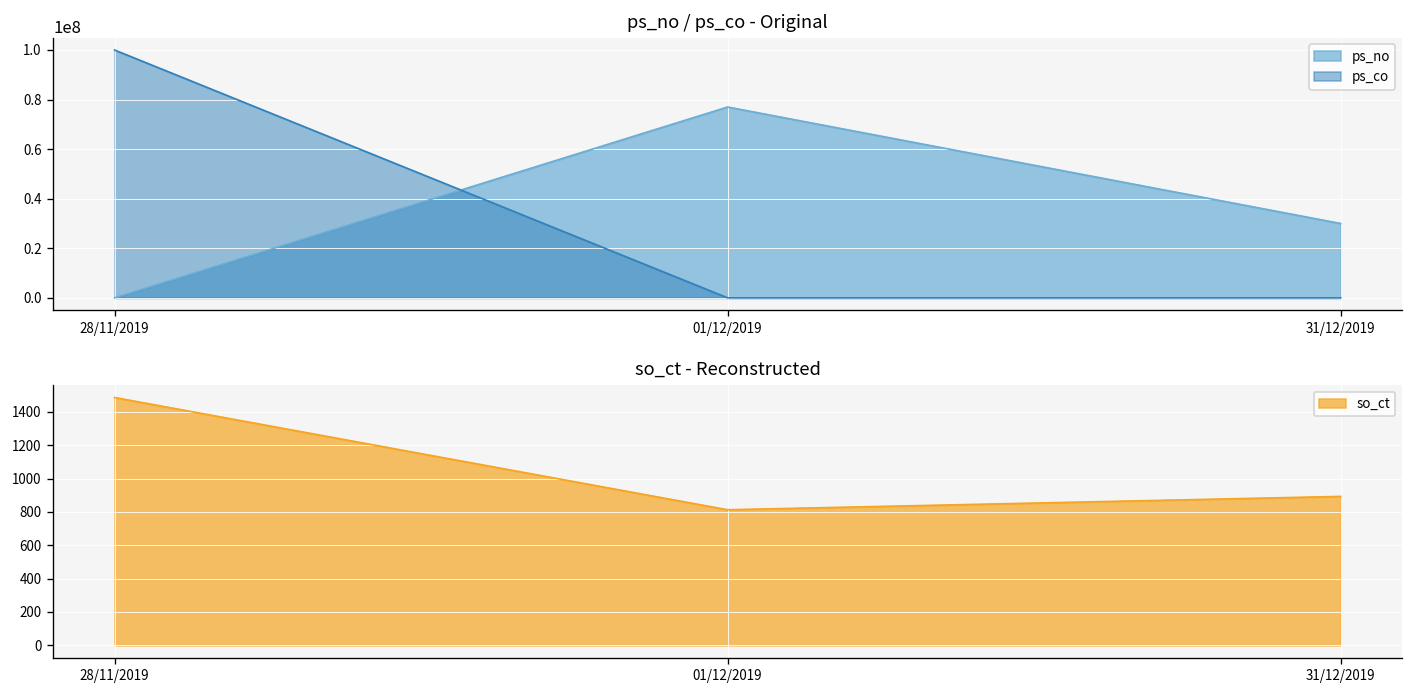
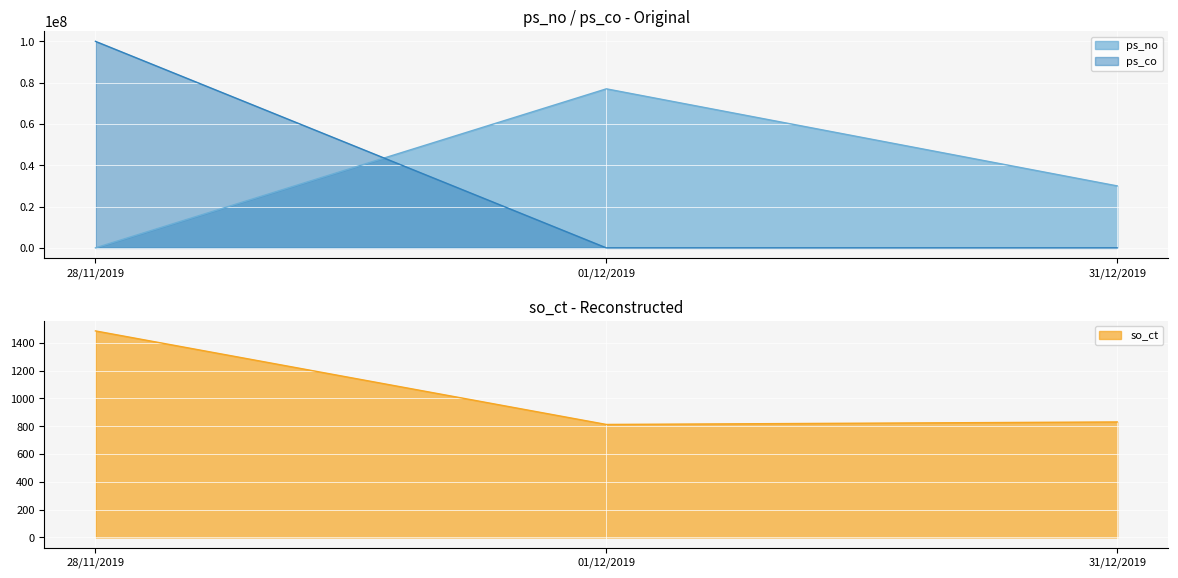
  {
    "so_ct - Reconstructed": {
      "28/11/2019": 1490,
      "01/12/2019": 810,
-     "31/12/2019": 890
+     "31/12/2019": 830
    }
  }
